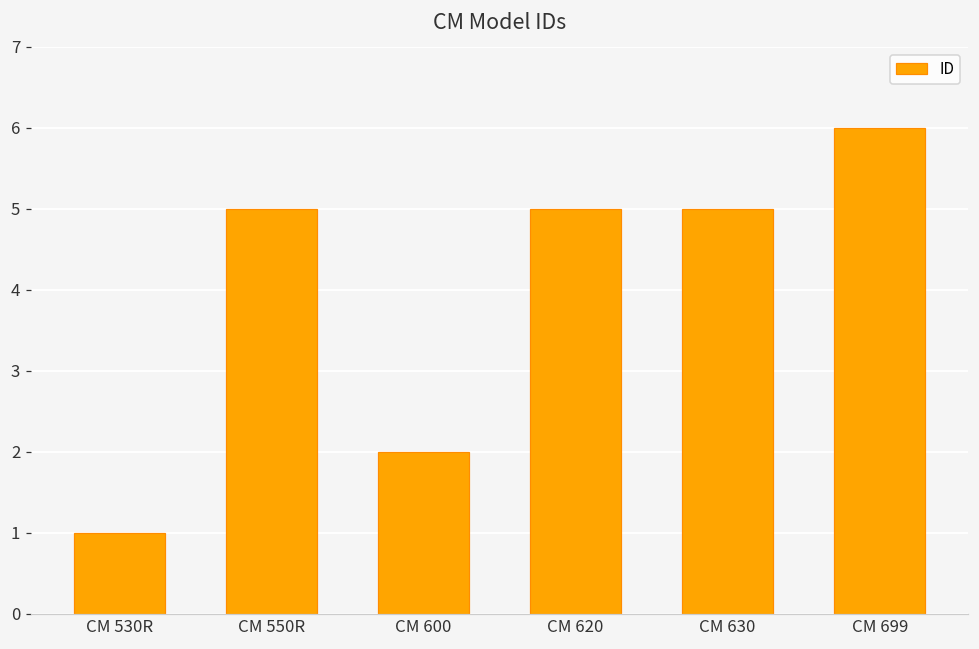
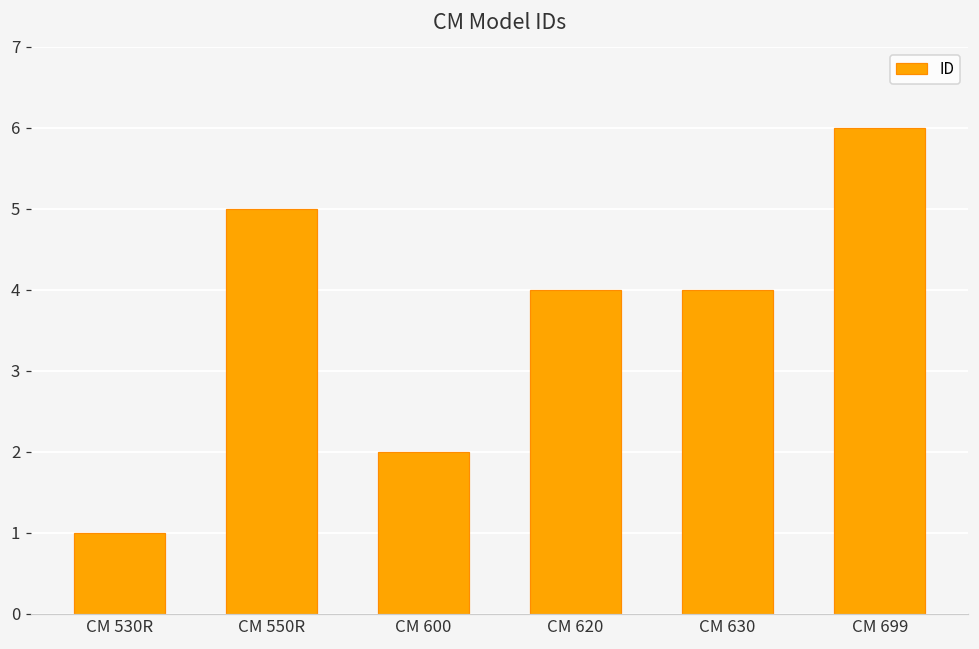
  {
    "CM 530R": 1,
    "CM 550R": 5,
    "CM 600": 2,
-   "CM 620": 5,
-   "CM 630": 5,
+   "CM 620": 4,
+   "CM 630": 4,
    "CM 699": 6
  }
